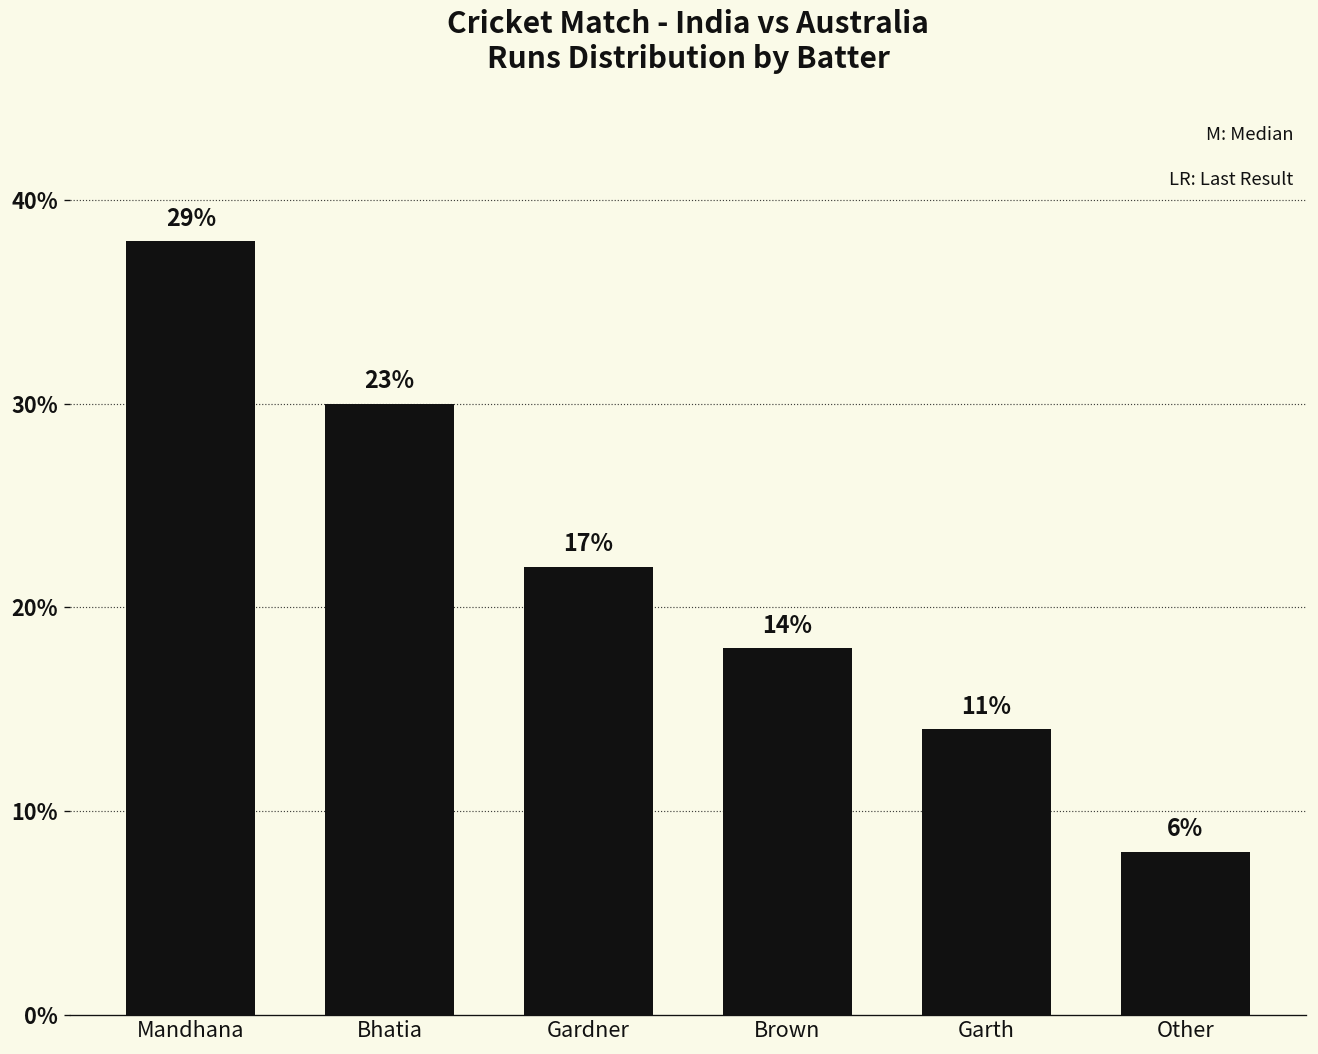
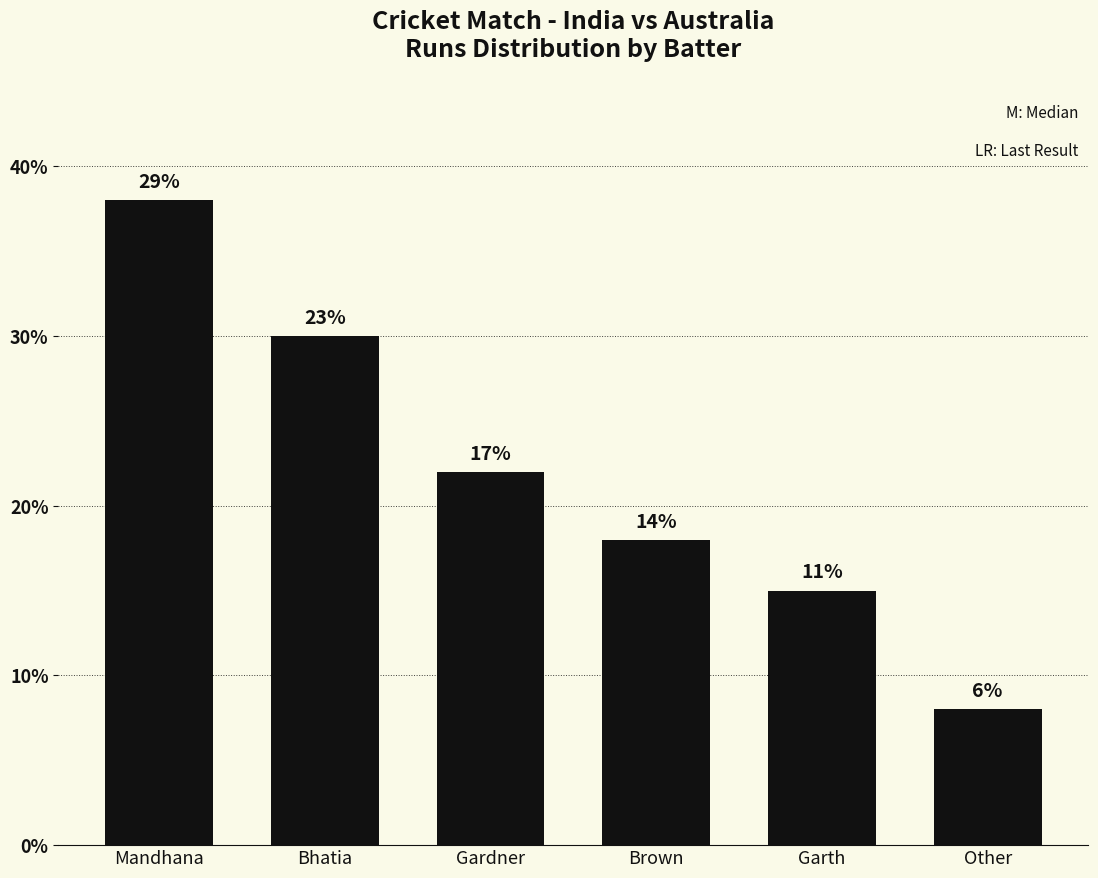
  {
-   "Garth": "14%"
+   "Garth": "15%"
  }
